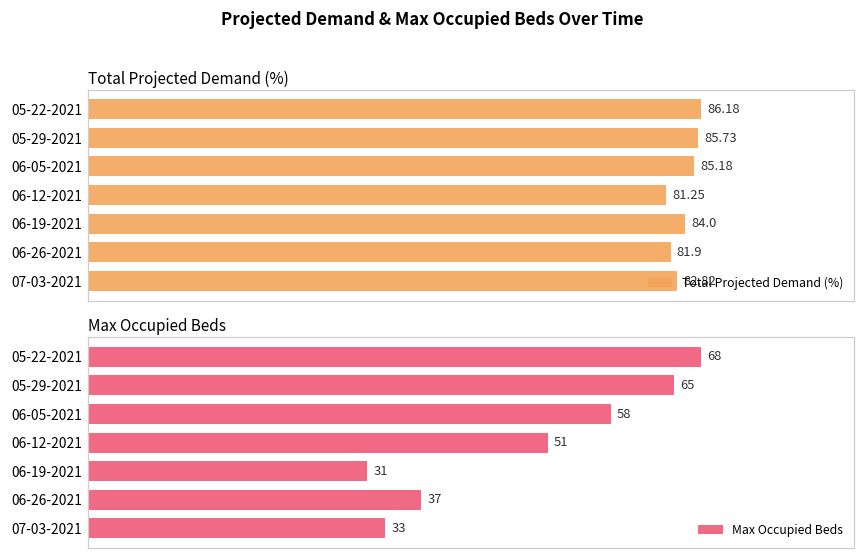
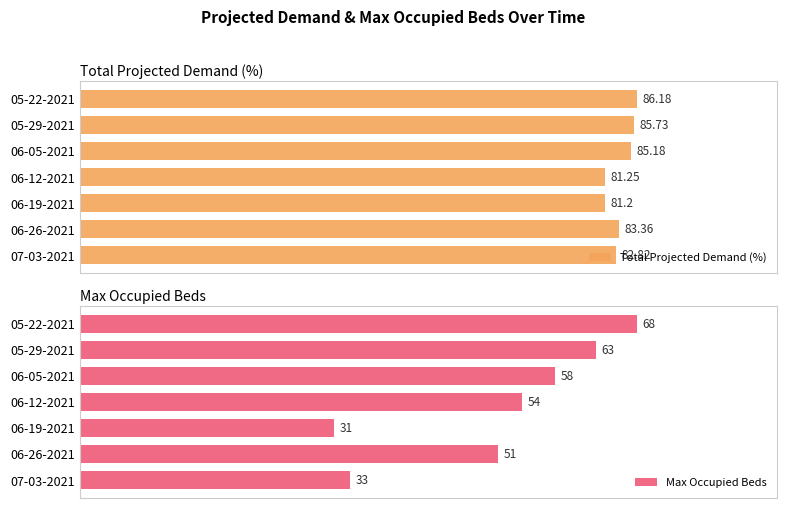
  {
    "Total Projected Demand (%)": {
      "05-22-2021": 86.18,
      "05-29-2021": 85.73,
      "06-05-2021": 85.18,
      "06-12-2021": 81.25,
-     "06-19-2021": 84.0,
-     "06-26-2021": 81.9,
+     "06-19-2021": 81.2,
+     "06-26-2021": 83.36,
      "07-03-2021": 82.82
    },
    "Max Occupied Beds": {
      "05-22-2021": 68,
-     "05-29-2021": 65,
+     "05-29-2021": 63,
      "06-05-2021": 58,
-     "06-12-2021": 51,
+     "06-12-2021": 54,
      "06-19-2021": 31,
-     "06-26-2021": 37,
+     "06-26-2021": 51,
      "07-03-2021": 33
    }
  }
